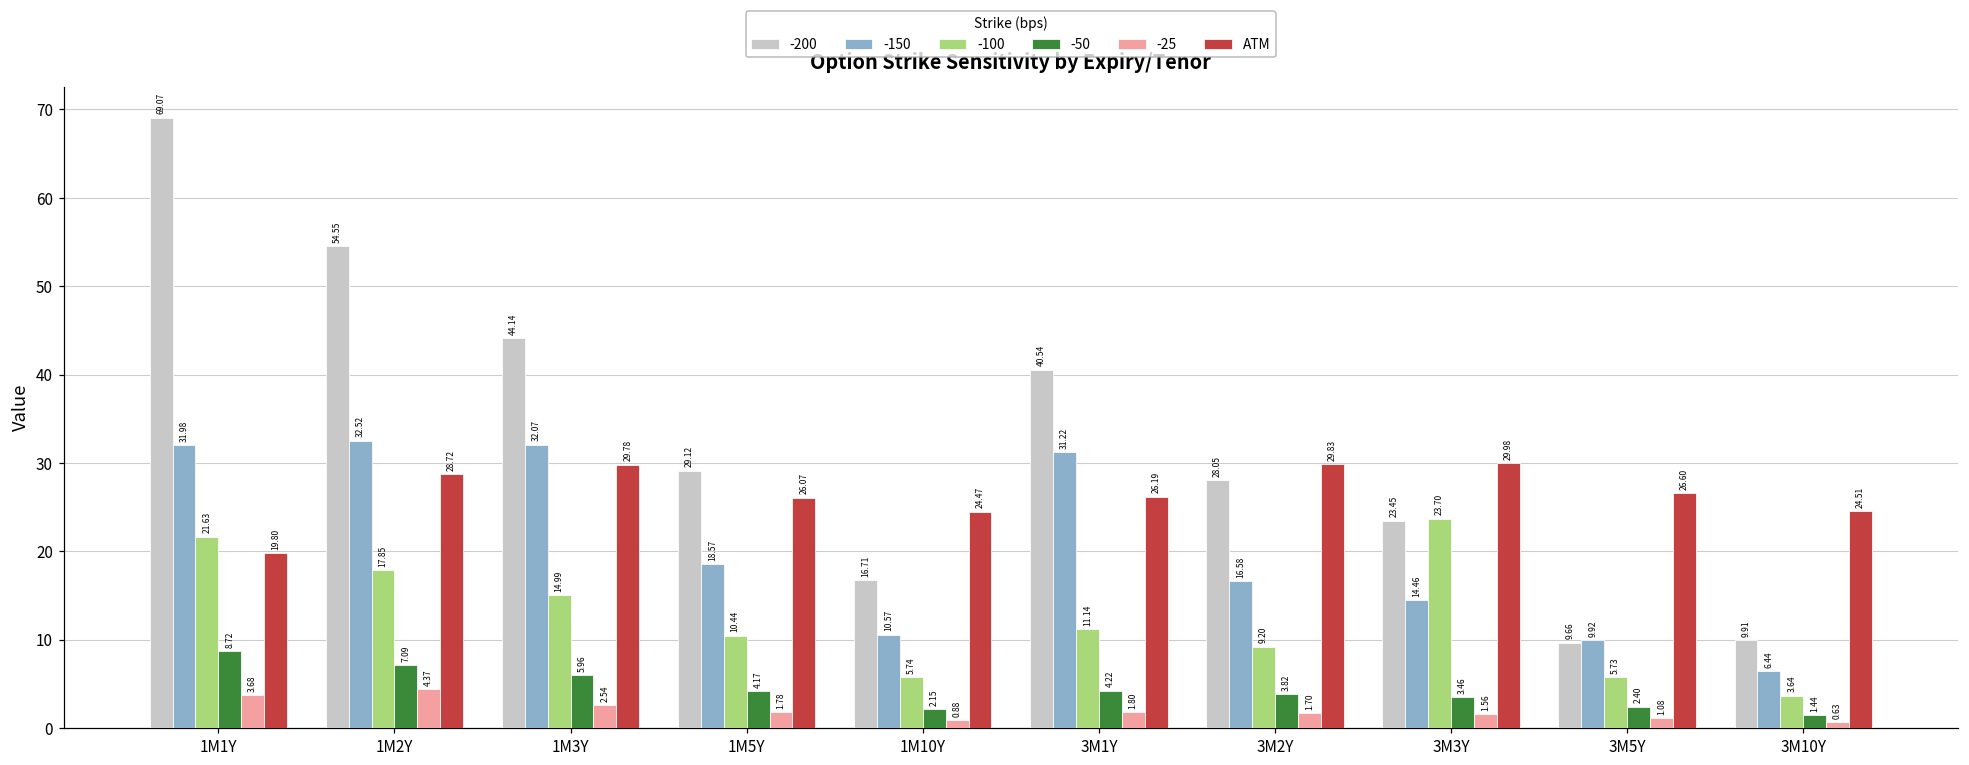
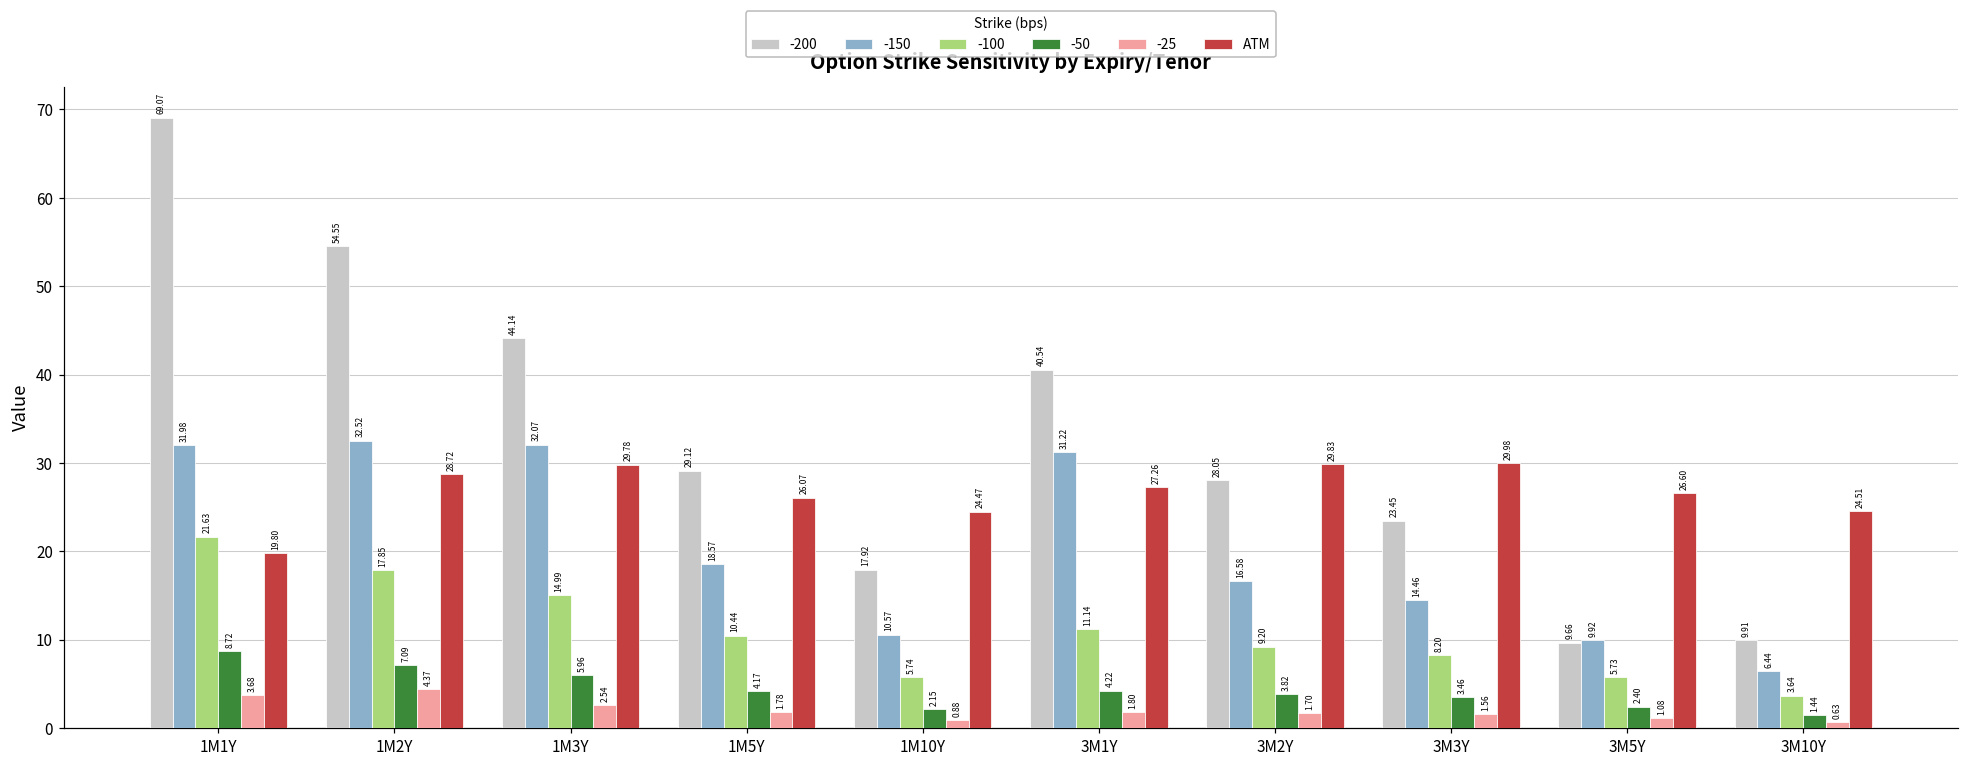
  {
    "-200": {
      "1M1Y": 69.07,
      "1M2Y": 54.55,
      "1M3Y": 44.14,
      "1M5Y": 29.12,
-     "1M10Y": 16.71,
+     "1M10Y": 17.92,
      "3M1Y": 40.54,
      "3M2Y": 28.05,
      "3M3Y": 23.45,
      "3M5Y": 9.66,
      "3M10Y": 9.91
    },
    "-150": {
      "1M1Y": 31.98,
      "1M2Y": 32.52,
      "1M3Y": 32.07,
      "1M5Y": 18.57,
      "1M10Y": 10.57,
      "3M1Y": 31.22,
      "3M2Y": 16.58,
      "3M3Y": 14.46,
      "3M5Y": 9.92,
      "3M10Y": 6.44
    },
    "-100": {
      "1M1Y": 21.63,
      "1M2Y": 17.85,
      "1M3Y": 14.99,
      "1M5Y": 10.44,
      "1M10Y": 5.74,
      "3M1Y": 11.14,
      "3M2Y": 9.20,
-     "3M3Y": 23.70,
+     "3M3Y": 8.20,
      "3M5Y": 5.73,
      "3M10Y": 3.64
    },
    "-50": {
      "1M1Y": 8.72,
      "1M2Y": 7.09,
      "1M3Y": 5.96,
      "1M5Y": 4.17,
      "1M10Y": 2.15,
      "3M1Y": 4.22,
      "3M2Y": 3.82,
      "3M3Y": 3.46,
      "3M5Y": 2.40,
      "3M10Y": 1.44
    },
    "-25": {
      "1M1Y": 3.68,
      "1M2Y": 4.37,
      "1M3Y": 2.54,
      "1M5Y": 1.78,
      "1M10Y": 0.88,
      "3M1Y": 1.80,
      "3M2Y": 1.70,
      "3M3Y": 1.56,
      "3M5Y": 1.08,
      "3M10Y": 0.63
    },
    "ATM": {
      "1M1Y": 19.80,
      "1M2Y": 28.72,
      "1M3Y": 29.78,
      "1M5Y": 26.07,
      "1M10Y": 24.47,
-     "3M1Y": 26.19,
+     "3M1Y": 27.26,
      "3M2Y": 29.83,
      "3M3Y": 29.98,
      "3M5Y": 26.60,
      "3M10Y": 24.51
    }
  }
